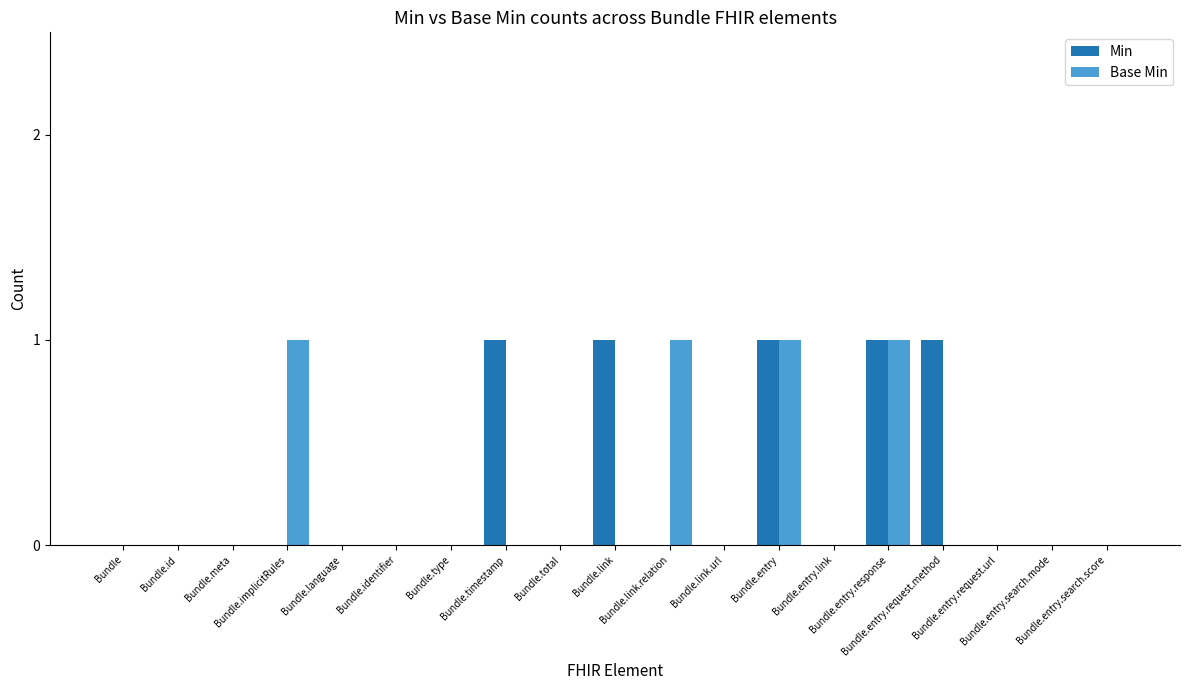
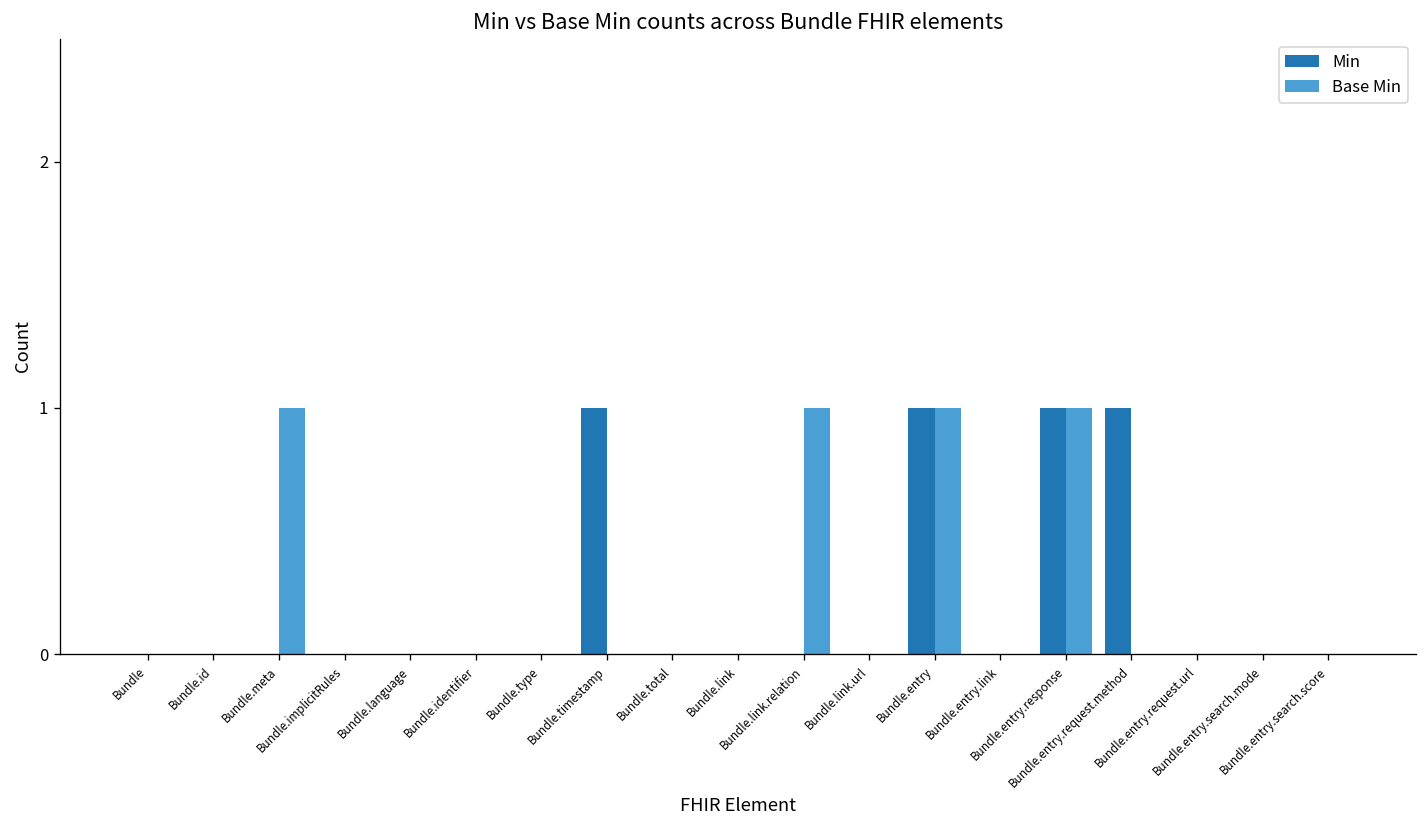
  {
    "Min": {
      "Bundle": 0,
      "Bundle.id": 0,
      "Bundle.meta": 0,
      "Bundle.implicitRules": 0,
      "Bundle.language": 0,
      "Bundle.identifier": 0,
      "Bundle.type": 0,
      "Bundle.timestamp": 1,
      "Bundle.total": 0,
-     "Bundle.link": 1,
+     "Bundle.link": 0,
      "Bundle.link.relation": 0,
      "Bundle.link.url": 0,
      "Bundle.entry": 1,
      "Bundle.entry.link": 0,
      "Bundle.entry.response": 1,
      "Bundle.entry.request.method": 1,
      "Bundle.entry.request.url": 0,
      "Bundle.entry.search.mode": 0,
      "Bundle.entry.search.score": 0
    },
    "Base Min": {
      "Bundle": 0,
      "Bundle.id": 0,
-     "Bundle.meta": 0,
-     "Bundle.implicitRules": 1,
+     "Bundle.meta": 1,
+     "Bundle.implicitRules": 0,
      "Bundle.language": 0,
      "Bundle.identifier": 0,
      "Bundle.type": 0,
      "Bundle.timestamp": 0,
      "Bundle.total": 0,
      "Bundle.link": 0,
      "Bundle.link.relation": 1,
      "Bundle.link.url": 0,
      "Bundle.entry": 1,
      "Bundle.entry.link": 0,
      "Bundle.entry.response": 1,
      "Bundle.entry.request.method": 0,
      "Bundle.entry.request.url": 0,
      "Bundle.entry.search.mode": 0,
      "Bundle.entry.search.score": 0
    }
  }
